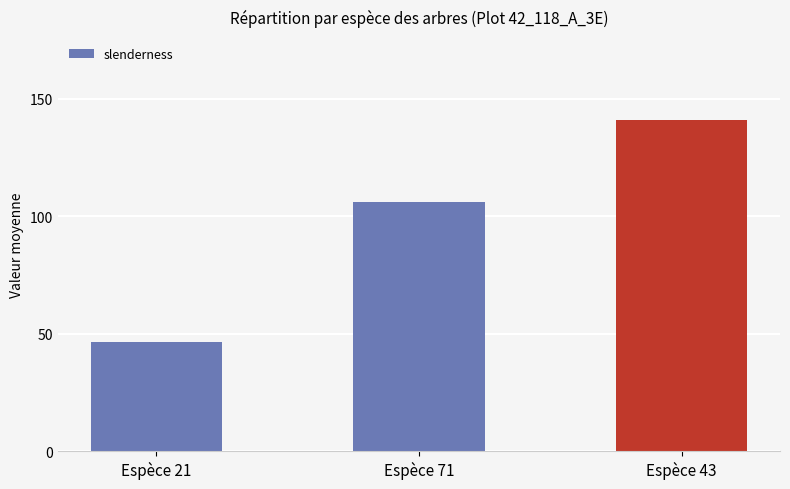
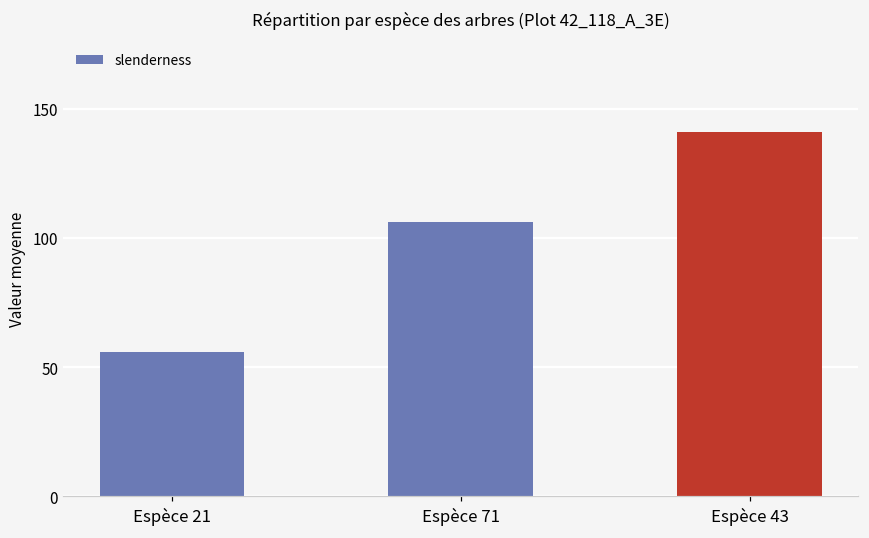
  {
-   "Espèce 21": 47,
+   "Espèce 21": 56,
    "Espèce 71": 106,
    "Espèce 43": 141
  }
